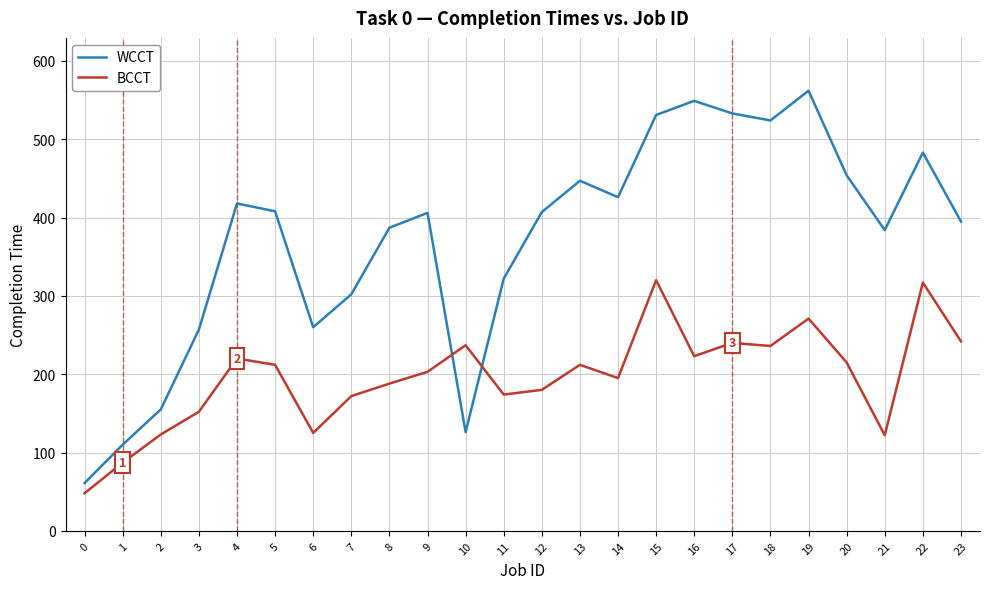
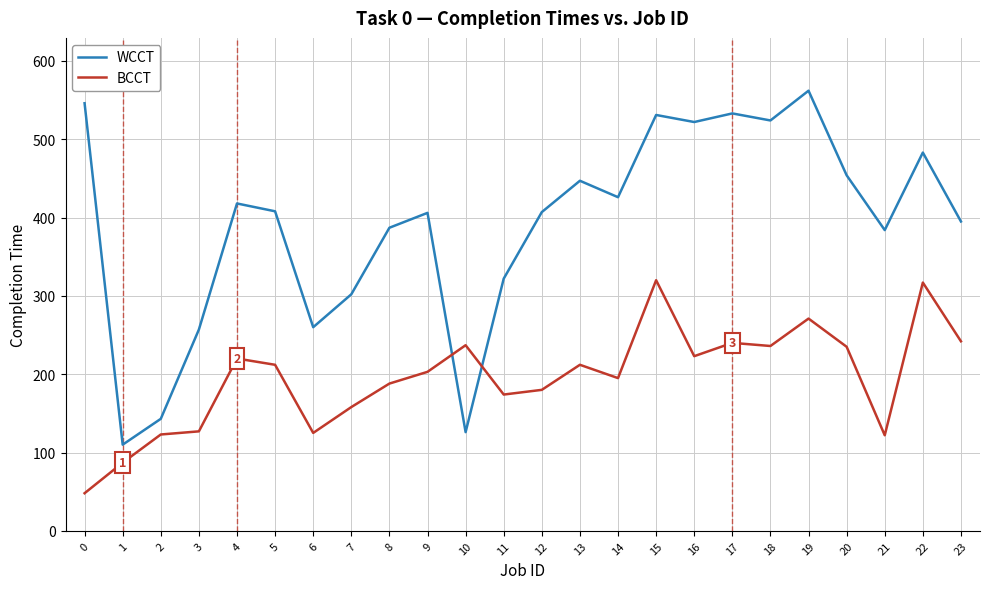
  {
    "WCCT": {
-     "0": 60,
+     "0": 550,
      "1": 110,
-     "2": 160,
+     "2": 140,
      "3": 260,
      "4": 420,
      "5": 410,
      "6": 260,
      "7": 300,
      "8": 390,
      "9": 410,
      "10": 130,
      "11": 320,
      "12": 410,
      "13": 450,
      "14": 430,
      "15": 530,
-     "16": 550,
+     "16": 520,
      "17": 530,
      "18": 520,
      "19": 560,
      "20": 450,
      "21": 380,
      "22": 480,
      "23": 400
    },
    "BCCT": {
      "0": 50,
      "2": 120,
-     "3": 150,
+     "3": 130,
      "5": 210,
      "6": 130,
-     "7": 170,
+     "7": 160,
      "8": 190,
      "9": 200,
      "10": 240,
      "11": 170,
      "12": 180,
      "13": 210,
      "14": 200,
      "15": 320,
      "16": 220,
      "18": 240,
      "19": 270,
-     "20": 220,
+     "20": 240,
      "21": 120,
      "22": 320,
      "23": 240
    }
  }
